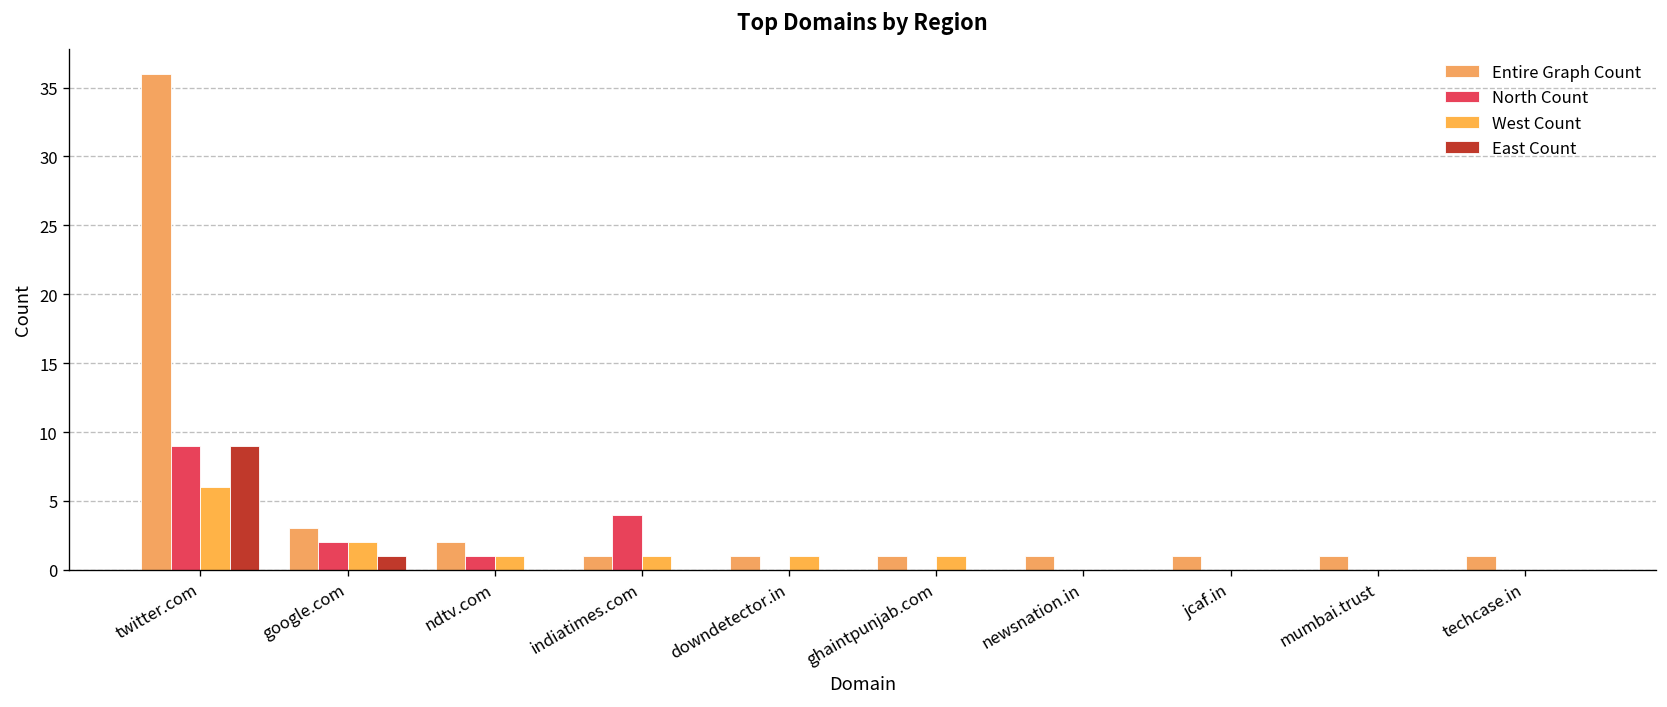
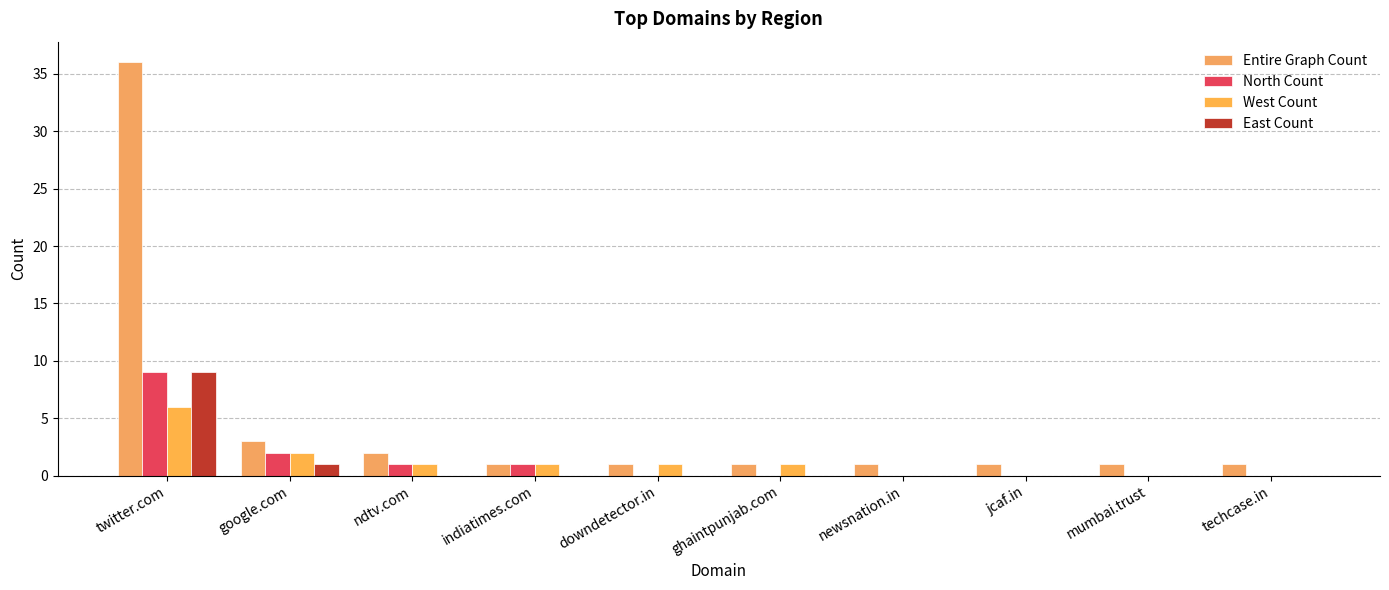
  {
    "North Count": {
      "twitter.com": 9,
      "google.com": 2,
      "ndtv.com": 1,
-     "indiatimes.com": 4,
+     "indiatimes.com": 1,
      "downdetector.in": 0,
      "ghaintpunjab.com": 0,
      "newsnation.in": 0,
      "jcaf.in": 0,
      "mumbai.trust": 0,
      "techcase.in": 0
    },
    "East Count": {
      "twitter.com": 9,
      "google.com": 1,
      "ndtv.com": 0,
      "indiatimes.com": 0,
      "downdetector.in": 0,
      "ghaintpunjab.com": 0,
      "newsnation.in": 0,
      "jcaf.in": 0,
      "mumbai.trust": 0,
      "techcase.in": 0
    }
  }
